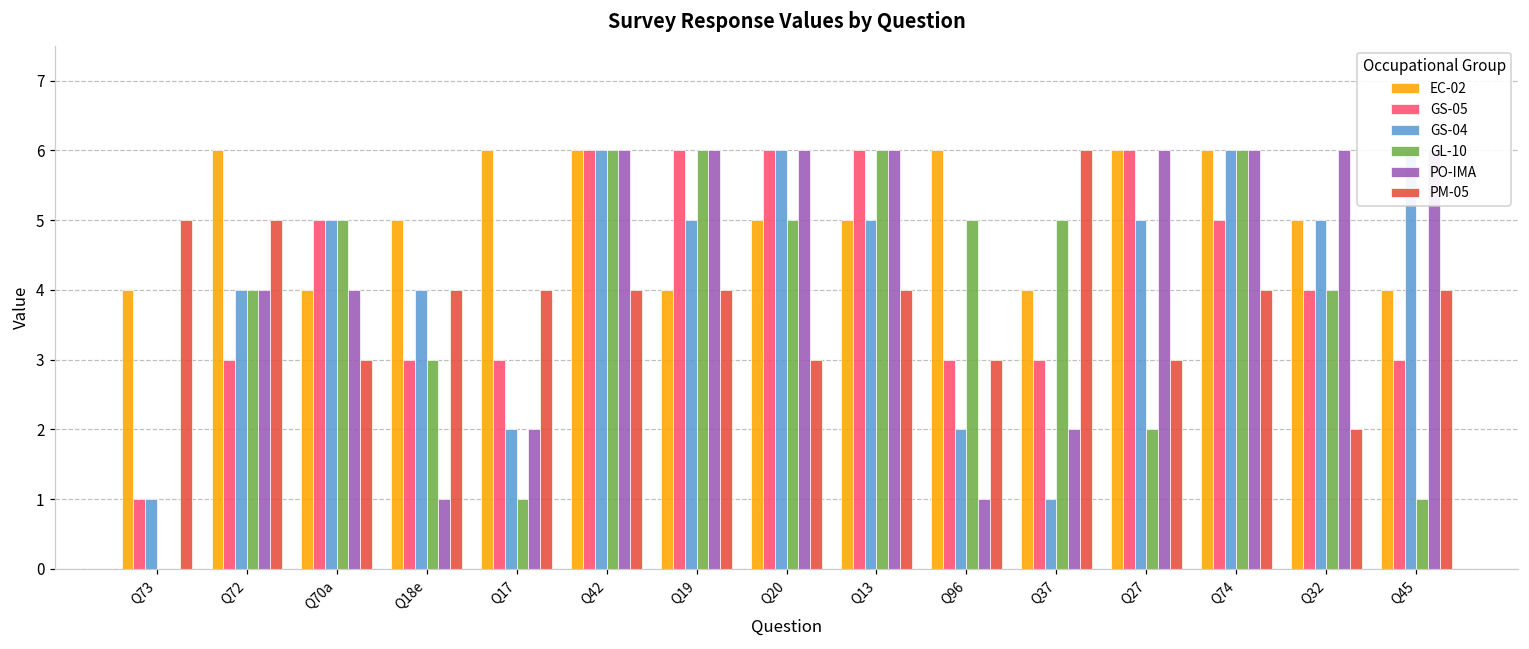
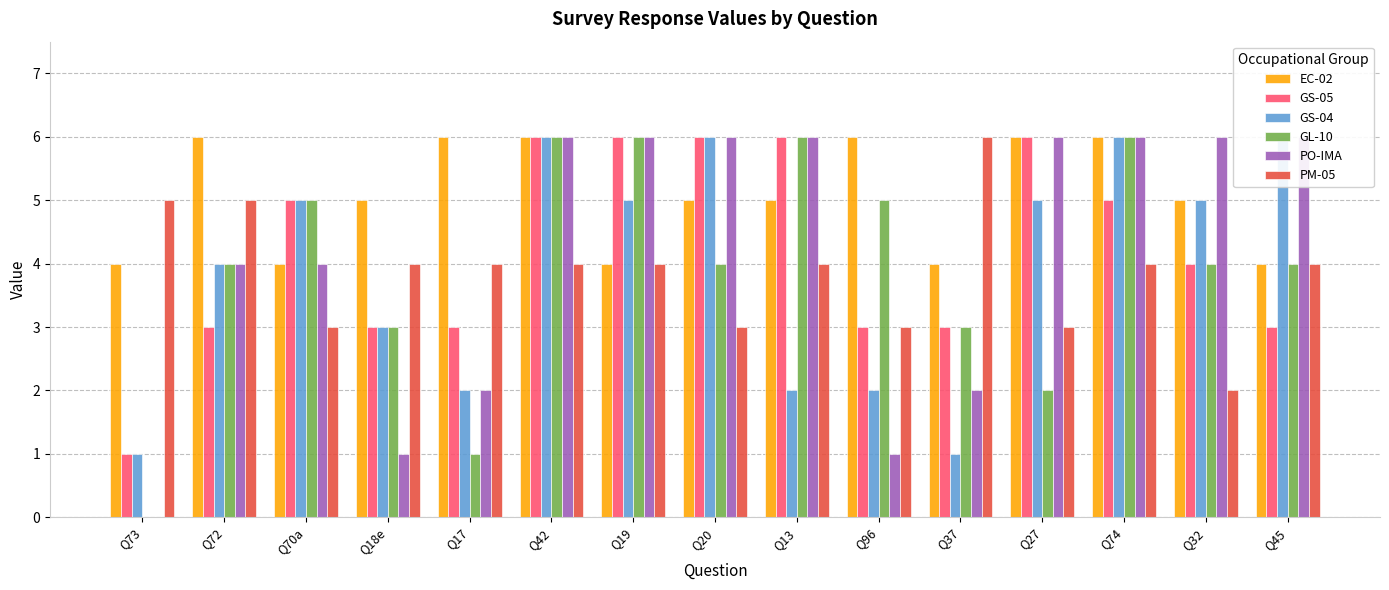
  {
    "EC-02": {
      "Q73": 4,
      "Q72": 6,
      "Q70a": 4,
      "Q18e": 5,
      "Q17": 6,
      "Q42": 6,
      "Q19": 4,
      "Q20": 5,
      "Q13": 5,
      "Q96": 6,
      "Q37": 4,
      "Q27": 6,
      "Q74": 6,
      "Q32": 5,
      "Q45": 4
    },
    "GS-04": {
      "Q73": 1,
      "Q72": 4,
      "Q70a": 5,
-     "Q18e": 4,
+     "Q18e": 3,
      "Q17": 2,
      "Q42": 6,
      "Q19": 5,
      "Q20": 6,
-     "Q13": 5,
+     "Q13": 2,
      "Q96": 2,
      "Q37": 1,
      "Q27": 5,
      "Q74": 6,
      "Q32": 5
    },
    "GL-10": {
      "Q73": 0,
      "Q72": 4,
      "Q70a": 5,
      "Q18e": 3,
      "Q17": 1,
      "Q42": 6,
      "Q19": 6,
-     "Q20": 5,
+     "Q20": 4,
      "Q13": 6,
      "Q96": 5,
-     "Q37": 5,
+     "Q37": 3,
      "Q27": 2,
      "Q74": 6,
      "Q32": 4,
-     "Q45": 1
+     "Q45": 4
    },
    "PO-IMA": {
      "Q73": 0,
      "Q72": 4,
      "Q70a": 4,
      "Q18e": 1,
      "Q17": 2,
      "Q42": 6,
      "Q19": 6,
      "Q20": 6,
      "Q13": 6,
      "Q96": 1,
      "Q37": 2,
      "Q27": 6,
      "Q74": 6,
      "Q32": 6
    }
  }
